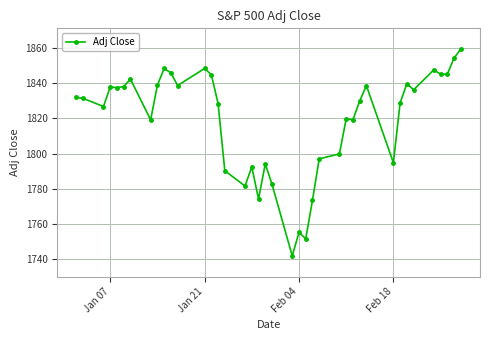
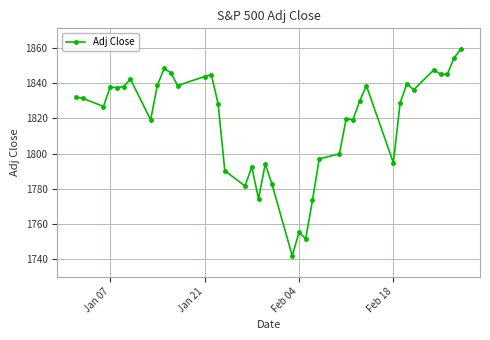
  {
    "Jan 07": 1838,
-   "Jan 21": 1848,
+   "Jan 21": 1844,
    "Feb 04": 1755,
    "Feb 18": 1795
  }
